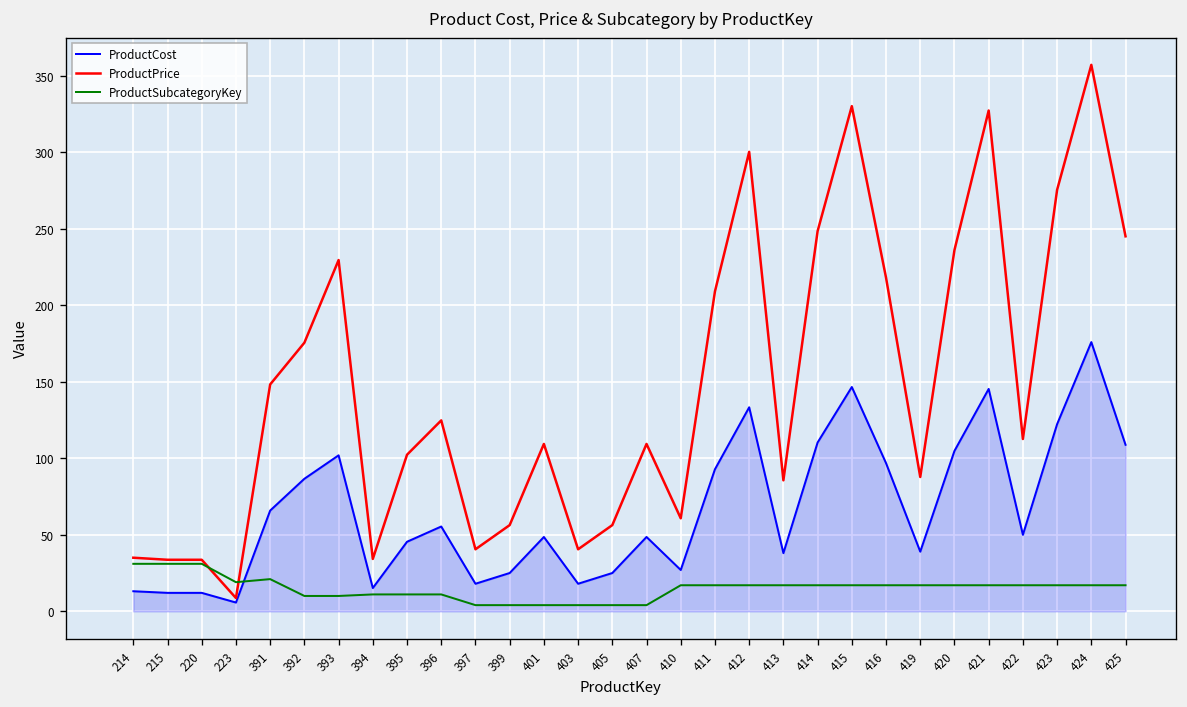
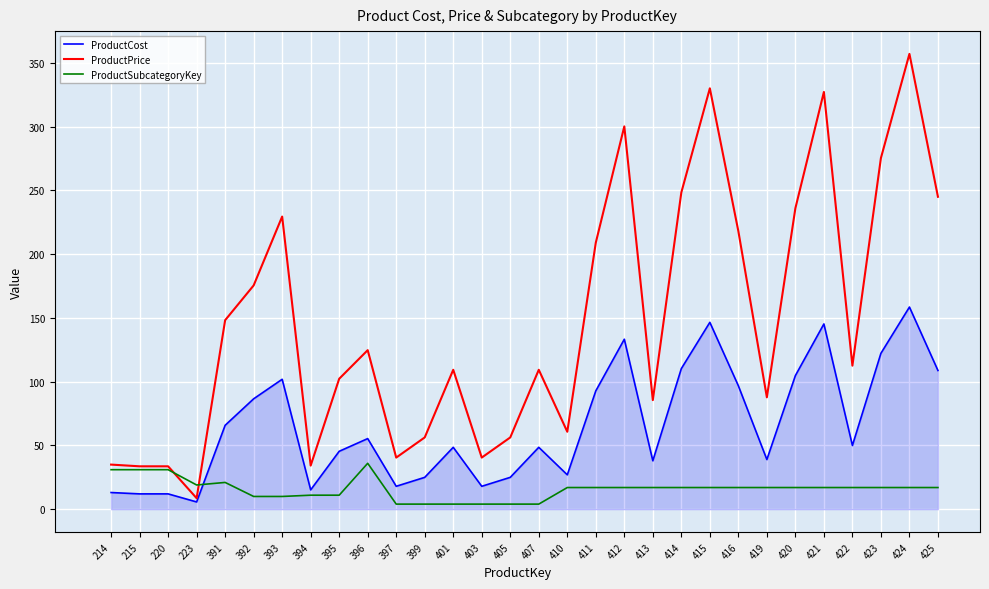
  {
    "ProductCost": {
      "214": 13,
      "215": 12,
      "220": 12,
      "223": 6,
      "391": 66,
      "392": 87,
      "393": 102,
      "394": 15,
      "395": 45,
      "396": 55,
      "397": 18,
      "399": 25,
      "401": 49,
      "403": 18,
      "405": 25,
      "407": 49,
      "410": 27,
      "411": 93,
      "412": 133,
      "413": 38,
      "414": 110,
      "415": 147,
      "416": 97,
      "419": 39,
      "420": 105,
      "421": 145,
      "422": 50,
      "423": 122,
-     "424": 176,
+     "424": 159,
      "425": 109
    },
    "ProductPrice": {
      "214": 35,
      "215": 34,
      "220": 34,
      "223": 9,
      "391": 148,
      "392": 175,
      "393": 229,
      "394": 34,
      "395": 102,
      "396": 125,
      "397": 40,
      "399": 56,
      "401": 109,
      "403": 40,
      "405": 56,
      "407": 109,
      "410": 61,
      "411": 209,
      "412": 300,
      "413": 86,
      "414": 248,
      "415": 330,
      "416": 218,
      "419": 88,
      "420": 236,
      "421": 327,
      "422": 113,
      "423": 275,
      "424": 357,
      "425": 245
    },
    "ProductSubcategoryKey": {
      "214": 31,
      "215": 31,
      "220": 31,
      "223": 19,
      "391": 21,
      "392": 10,
      "393": 10,
      "394": 11,
      "395": 11,
-     "396": 11,
+     "396": 36,
      "397": 4,
      "399": 4,
      "401": 4,
      "403": 4,
      "405": 4,
      "407": 4,
      "410": 17,
      "411": 17,
      "412": 17,
      "413": 17,
      "414": 17,
      "415": 17,
      "416": 17,
      "419": 17,
      "420": 17,
      "421": 17,
      "422": 17,
      "423": 17,
      "424": 17,
      "425": 17
    }
  }
